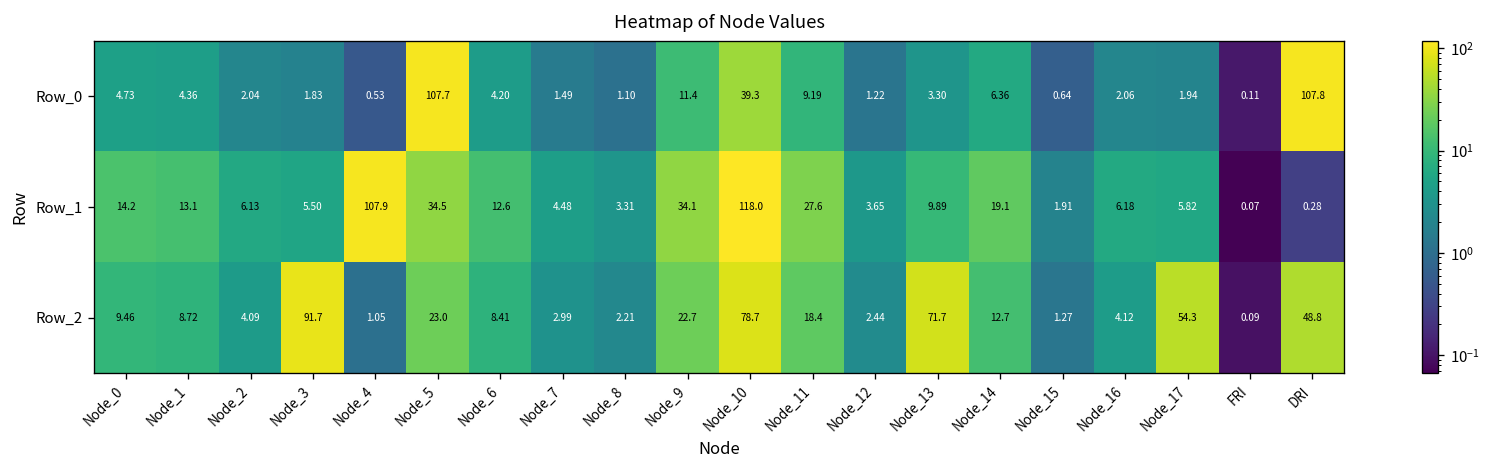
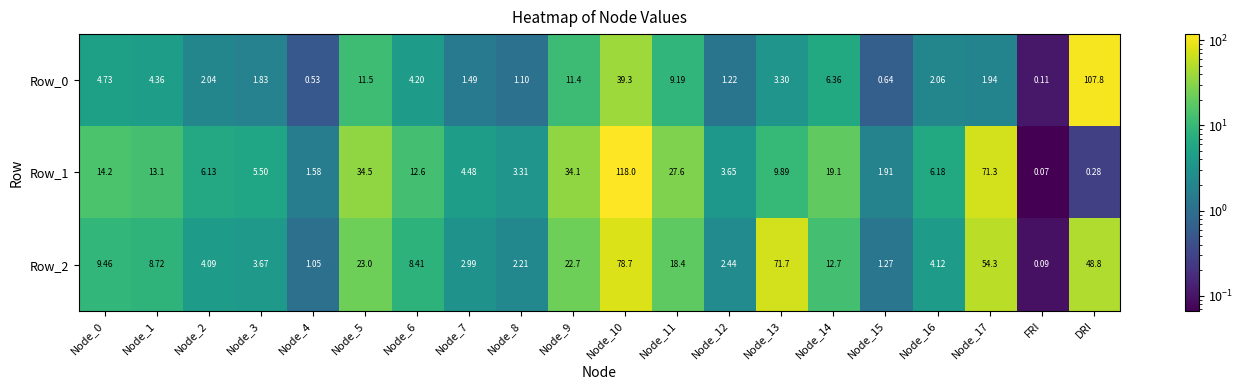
  {
    "Row_0": {
      "Node_0": 4.73,
      "Node_1": 4.36,
      "Node_2": 2.04,
      "Node_3": 1.83,
      "Node_4": 0.53,
-     "Node_5": 107.7,
+     "Node_5": 11.5,
      "Node_6": 4.20,
      "Node_7": 1.49,
      "Node_8": 1.10,
      "Node_9": 11.4,
      "Node_10": 39.3,
      "Node_11": 9.19,
      "Node_12": 1.22,
      "Node_13": 3.30,
      "Node_14": 6.36,
      "Node_15": 0.64,
      "Node_16": 2.06,
      "Node_17": 1.94,
      "FRI": 0.11,
      "DRI": 107.8
    },
    "Row_1": {
      "Node_0": 14.2,
      "Node_1": 13.1,
      "Node_2": 6.13,
      "Node_3": 5.50,
-     "Node_4": 107.9,
+     "Node_4": 1.58,
      "Node_5": 34.5,
      "Node_6": 12.6,
      "Node_7": 4.48,
      "Node_8": 3.31,
      "Node_9": 34.1,
      "Node_10": 118.0,
      "Node_11": 27.6,
      "Node_12": 3.65,
      "Node_13": 9.89,
      "Node_14": 19.1,
      "Node_15": 1.91,
      "Node_16": 6.18,
-     "Node_17": 5.82,
+     "Node_17": 71.3,
      "FRI": 0.07,
      "DRI": 0.28
    },
    "Row_2": {
      "Node_0": 9.46,
      "Node_1": 8.72,
      "Node_2": 4.09,
-     "Node_3": 91.7,
+     "Node_3": 3.67,
      "Node_4": 1.05,
      "Node_5": 23.0,
      "Node_6": 8.41,
      "Node_7": 2.99,
      "Node_8": 2.21,
      "Node_9": 22.7,
      "Node_10": 78.7,
      "Node_11": 18.4,
      "Node_12": 2.44,
      "Node_13": 71.7,
      "Node_14": 12.7,
      "Node_15": 1.27,
      "Node_16": 4.12,
      "Node_17": 54.3,
      "FRI": 0.09,
      "DRI": 48.8
    }
  }
